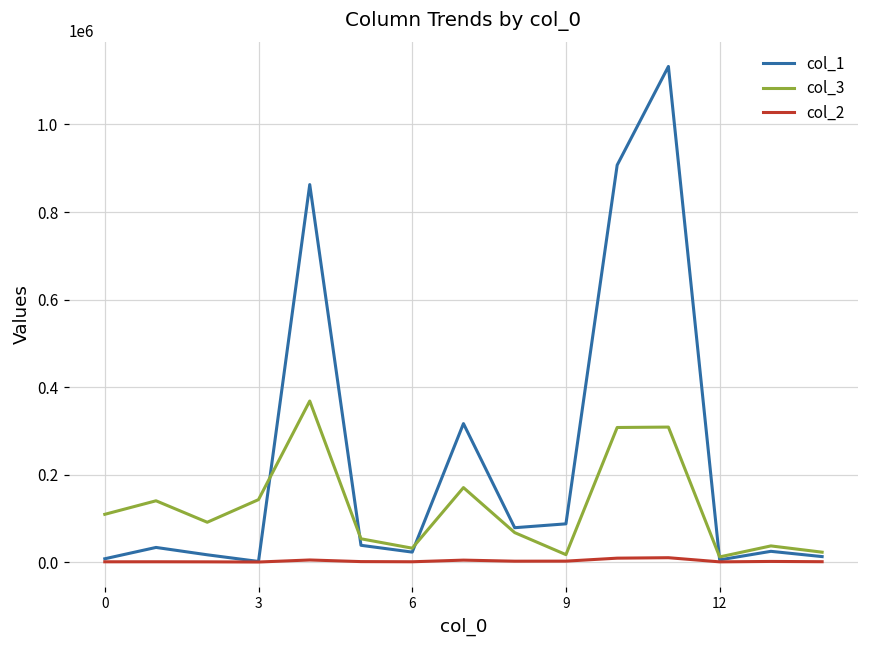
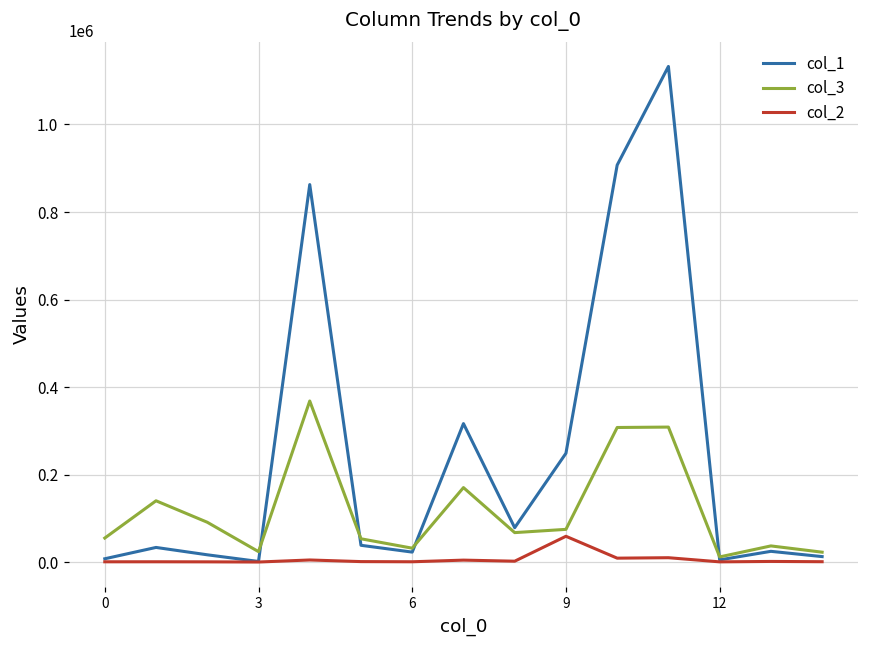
  {
    "col_1": {
      "0": 10000,
      "6": 20000,
-     "9": 90000
+     "9": 250000
    },
    "col_3": {
-     "0": 110000,
-     "3": 140000,
+     "0": 50000,
+     "3": 20000,
      "6": 30000,
-     "9": 20000,
+     "9": 70000,
      "12": 10000
    },
    "col_2": {
      "0": 0,
      "6": 0,
-     "9": 0
+     "9": 60000
    }
  }
